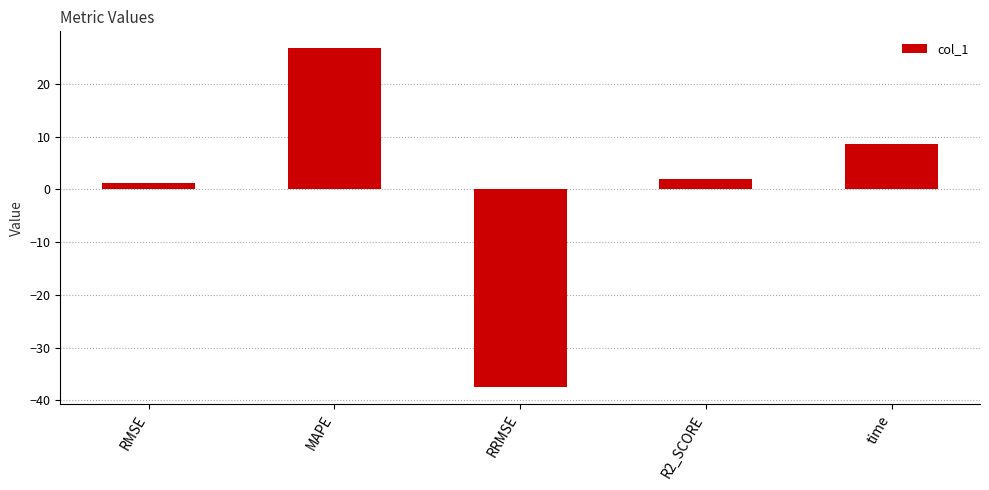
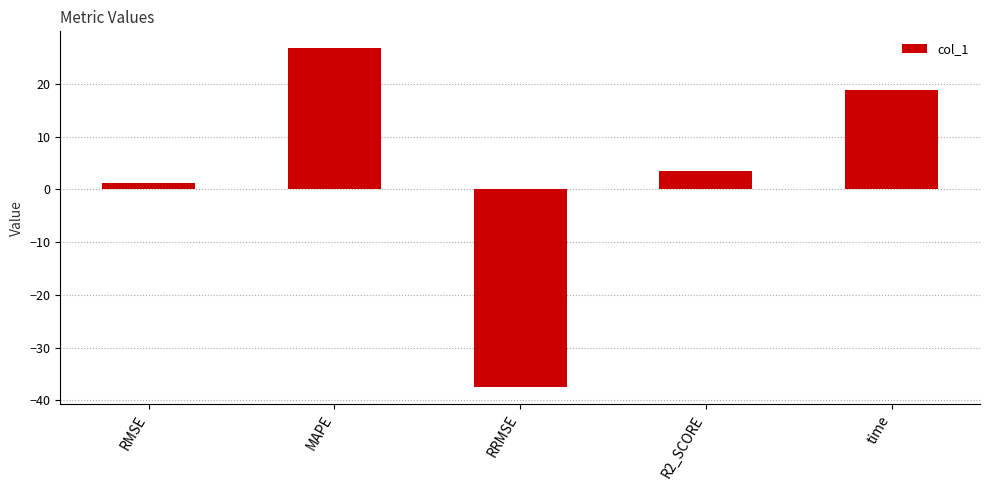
  {
    "RMSE": 1,
    "MAPE": 27,
    "RRMSE": -37,
-   "R2_SCORE": 2,
-   "time": 9
+   "R2_SCORE": 4,
+   "time": 19
  }
